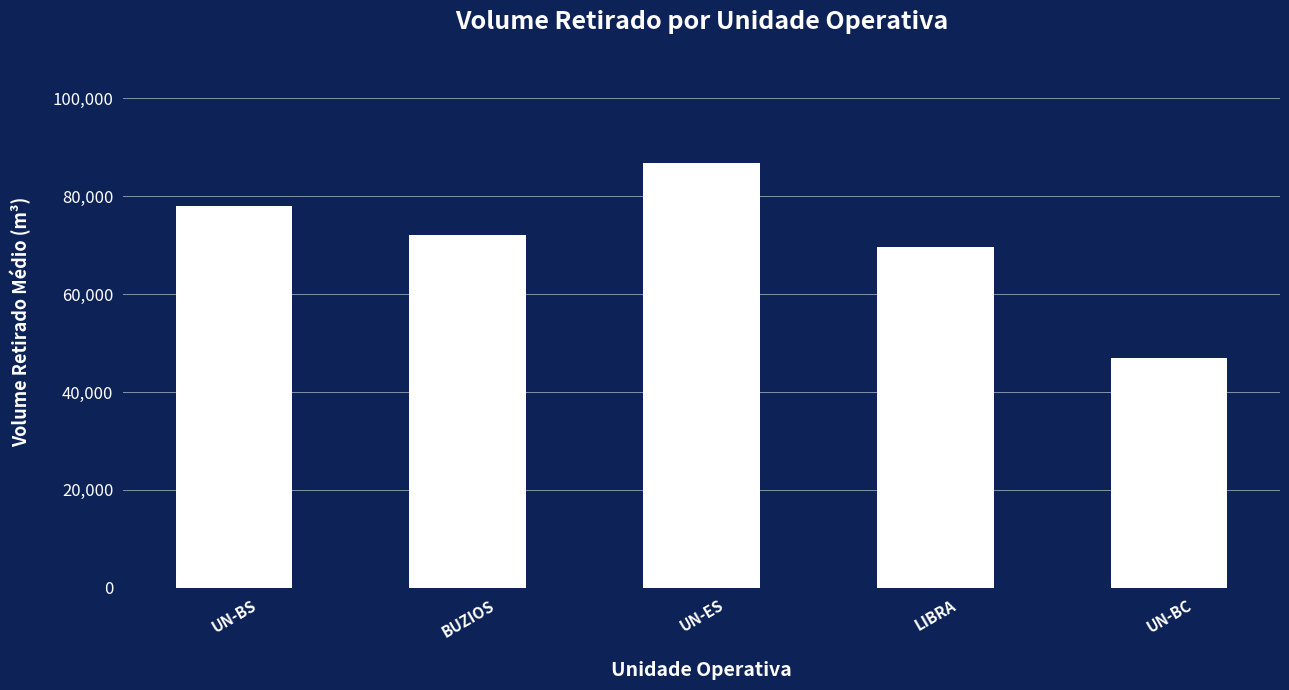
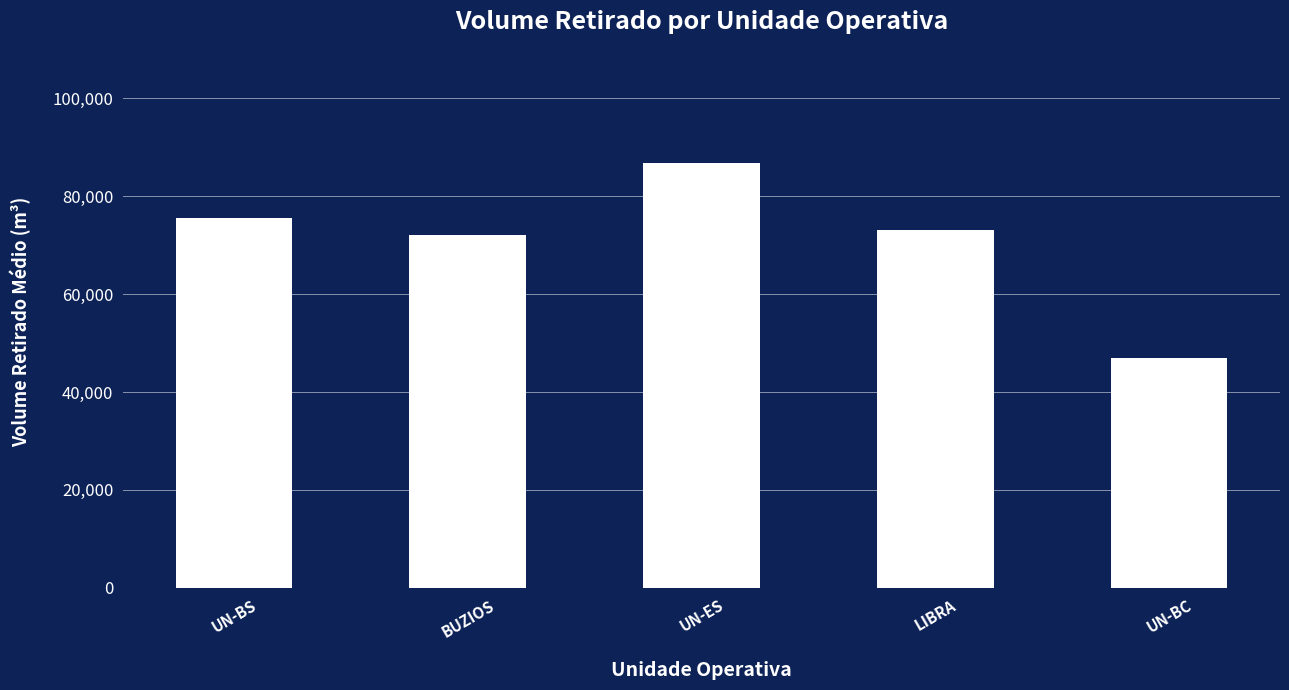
  {
-   "UN-BS": "78,000",
+   "UN-BS": "75,000",
    "BUZIOS": "72,000",
    "UN-ES": "87,000",
-   "LIBRA": "70,000",
+   "LIBRA": "73,000",
    "UN-BC": "47,000"
  }
